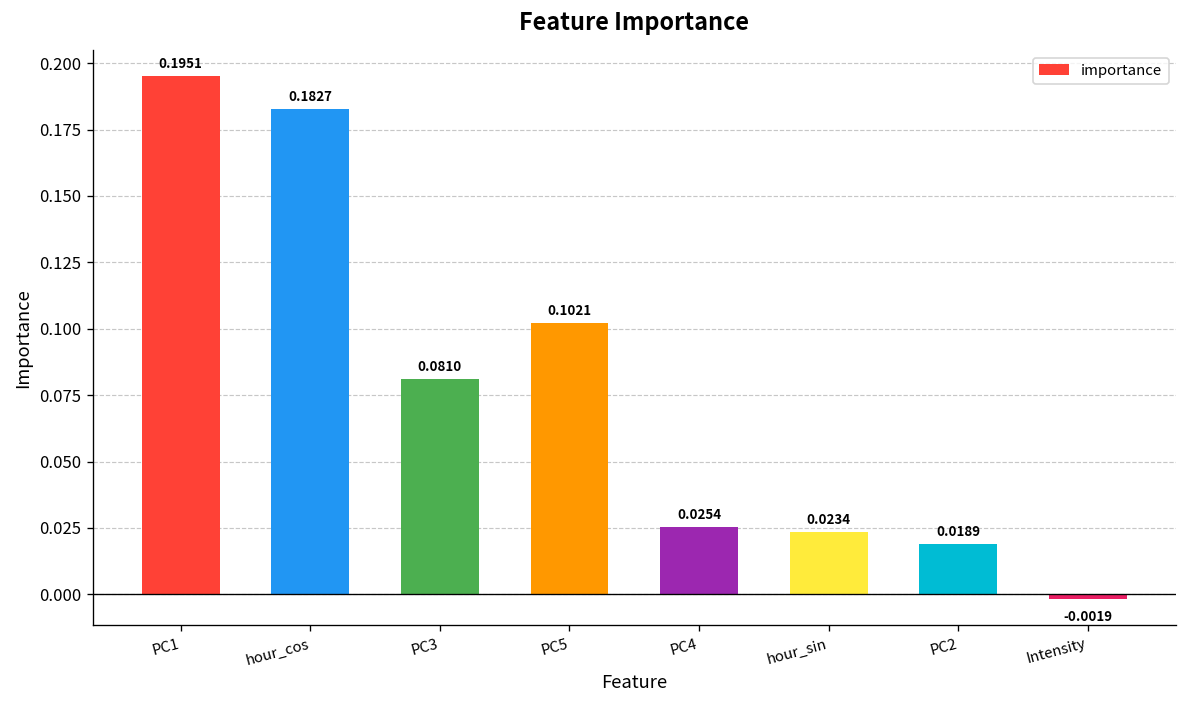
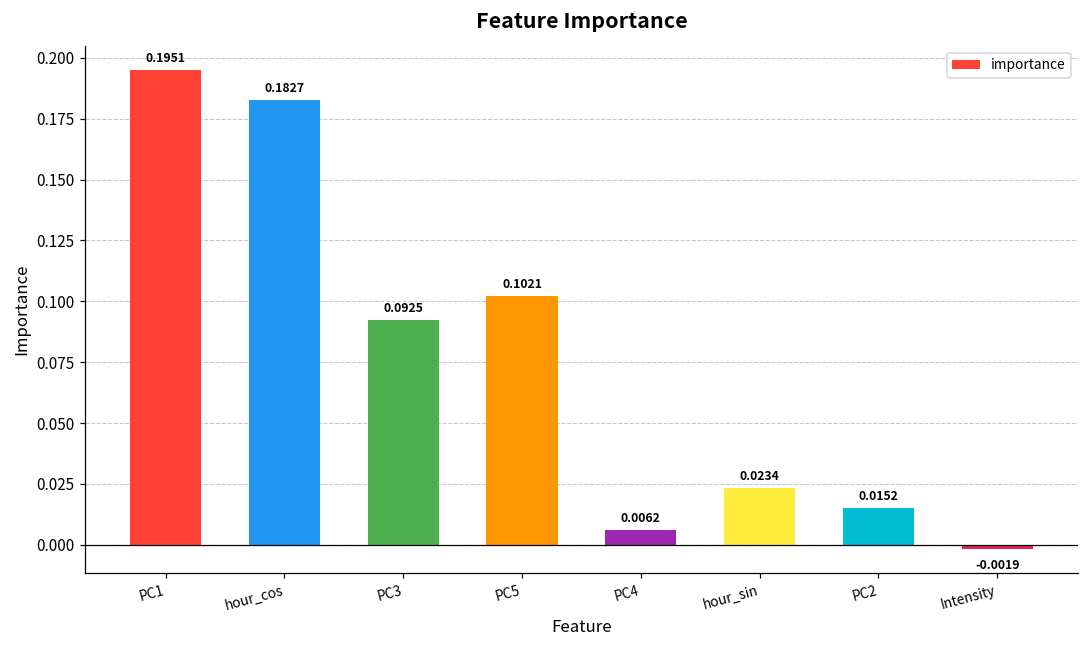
  {
    "PC1": 0.1951,
    "hour_cos": 0.1827,
-   "PC3": 0.0810,
+   "PC3": 0.0925,
    "PC5": 0.1021,
-   "PC4": 0.0254,
+   "PC4": 0.0062,
    "hour_sin": 0.0234,
-   "PC2": 0.0189,
+   "PC2": 0.0152,
    "Intensity": -0.0019
  }
